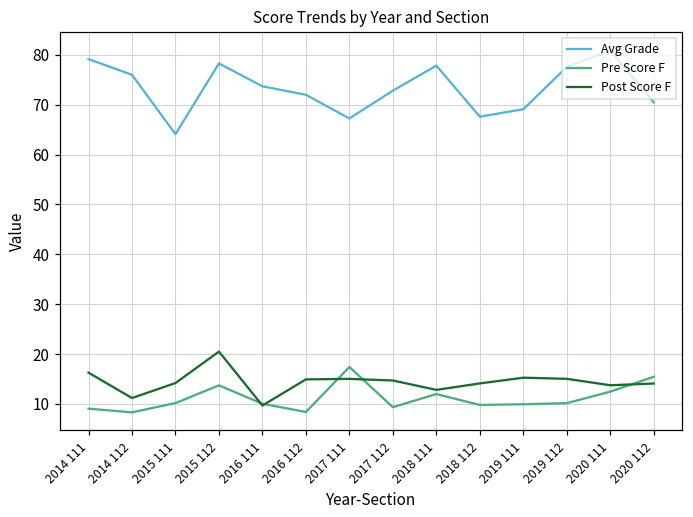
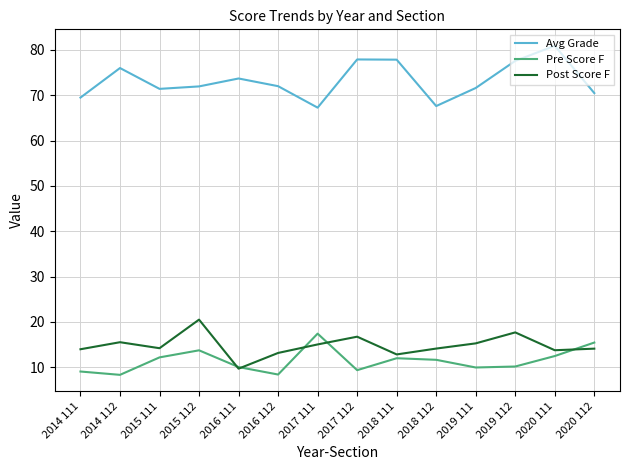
  {
    "Avg Grade": {
-     "2014 111": 79,
+     "2014 111": 69,
      "2014 112": 76,
-     "2015 111": 64,
-     "2015 112": 78,
+     "2015 111": 71,
+     "2015 112": 72,
      "2016 111": 74,
      "2016 112": 72,
      "2017 111": 67,
-     "2017 112": 73,
+     "2017 112": 78,
      "2018 111": 78,
      "2018 112": 68,
-     "2019 111": 69,
+     "2019 111": 72,
      "2020 112": 70
    },
    "Pre Score F": {
      "2014 111": 9,
      "2014 112": 8,
-     "2015 111": 10,
+     "2015 111": 12,
      "2015 112": 14,
      "2016 112": 8,
      "2017 111": 17,
      "2017 112": 9,
      "2018 111": 12,
-     "2018 112": 10,
+     "2018 112": 12,
      "2019 111": 10,
      "2019 112": 10,
      "2020 111": 12,
      "2020 112": 15
    },
    "Post Score F": {
-     "2014 111": 16,
-     "2014 112": 11,
+     "2014 111": 14,
+     "2014 112": 16,
      "2015 111": 14,
      "2015 112": 20,
-     "2016 112": 15,
+     "2016 112": 13,
      "2017 111": 15,
-     "2017 112": 15,
+     "2017 112": 17,
      "2018 111": 13,
      "2018 112": 14,
      "2019 111": 15,
-     "2019 112": 15,
+     "2019 112": 18,
      "2020 111": 14,
      "2020 112": 14
    }
  }
